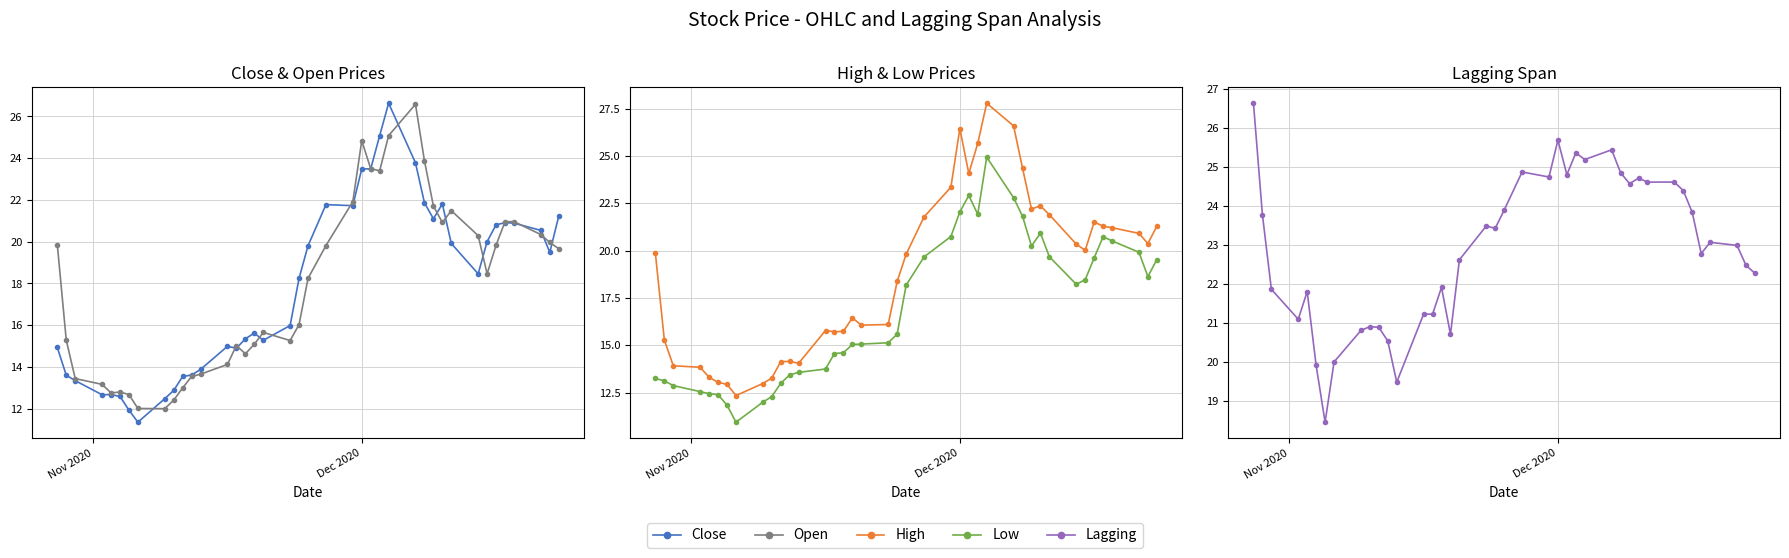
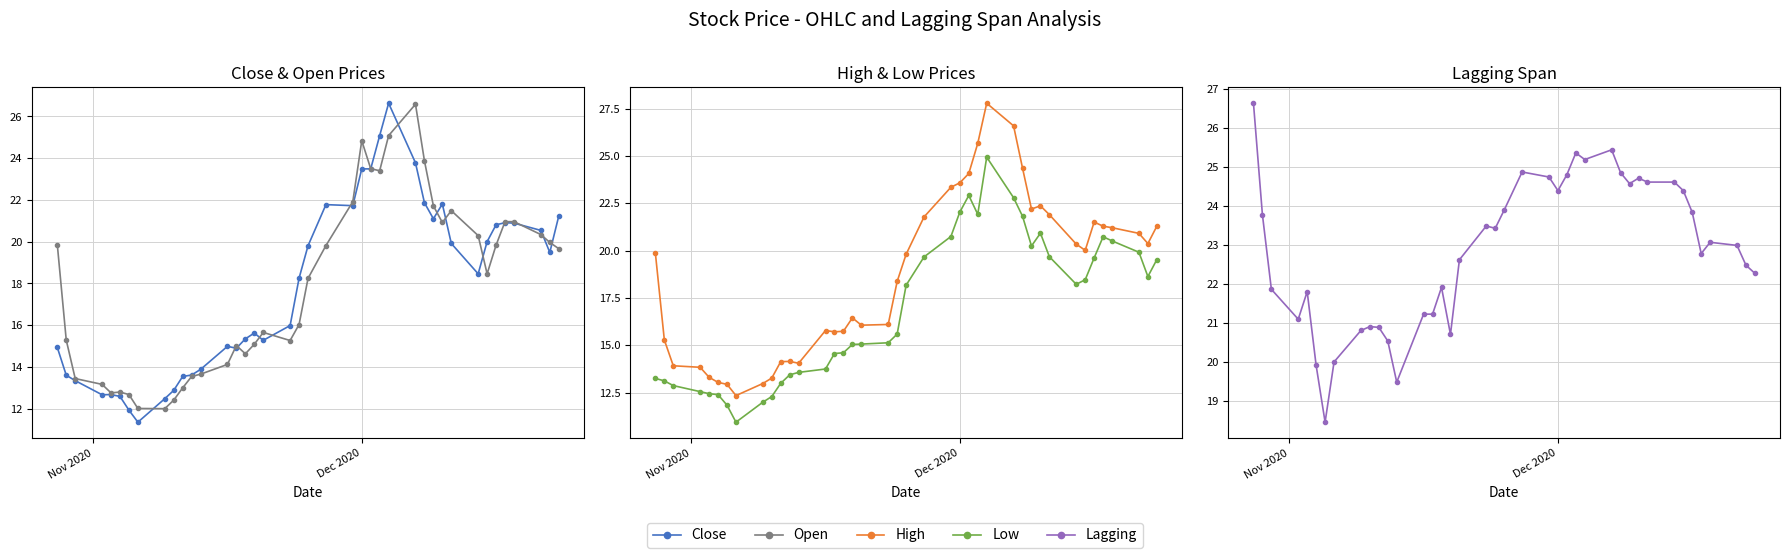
  {
    "Close & Open Prices": {
      "Close": {
        "Dec 2020": 23.5
      },
      "Open": {
        "Dec 2020": 24.8
      }
    },
    "High & Low Prices": {
      "High": {
-       "Dec 2020": 26.4
+       "Dec 2020": 23.6
      },
      "Low": {
        "Dec 2020": 22.0
      }
    },
    "Lagging Span": {
-     "Dec 2020": 25.7
+     "Dec 2020": 24.4
    }
  }
